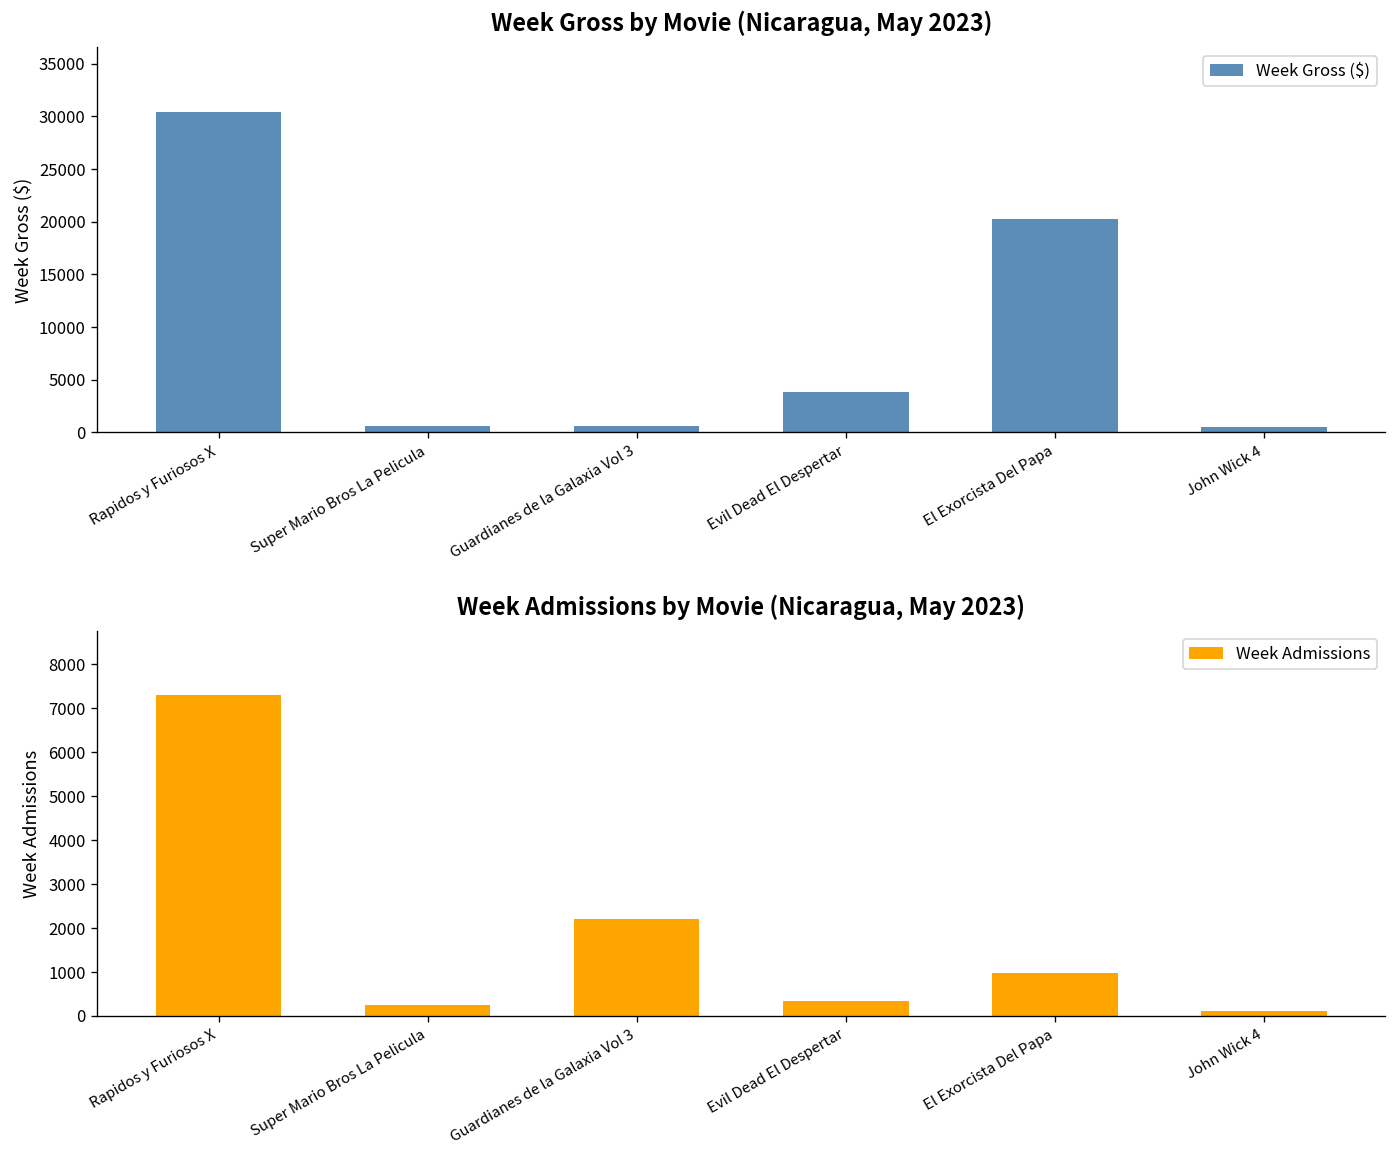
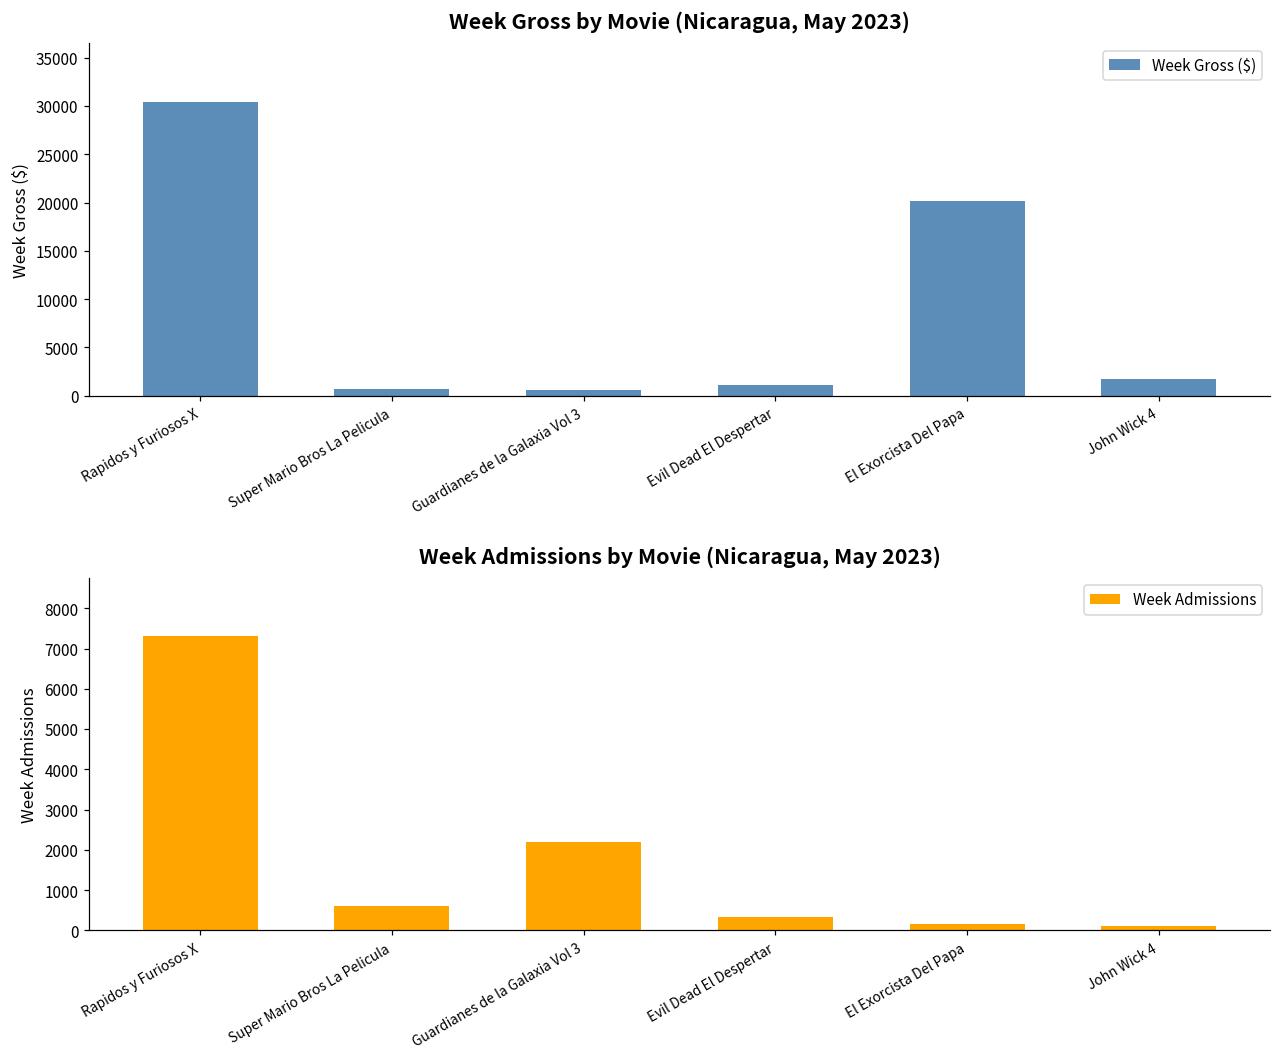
  {
    "Week Gross by Movie (Nicaragua, May 2023)": {
      "Rapidos y Furiosos X": 30000,
      "Super Mario Bros La Pelicula": 1000,
      "Guardianes de la Galaxia Vol 3": 1000,
-     "Evil Dead El Despertar": 4000,
+     "Evil Dead El Despertar": 1000,
      "El Exorcista Del Papa": 20000,
-     "John Wick 4": 1000
+     "John Wick 4": 2000
    },
    "Week Admissions by Movie (Nicaragua, May 2023)": {
      "Rapidos y Furiosos X": 7300,
-     "Super Mario Bros La Pelicula": 200,
+     "Super Mario Bros La Pelicula": 600,
      "Guardianes de la Galaxia Vol 3": 2200,
      "Evil Dead El Despertar": 300,
-     "El Exorcista Del Papa": 1000,
+     "El Exorcista Del Papa": 200,
      "John Wick 4": 100
    }
  }
